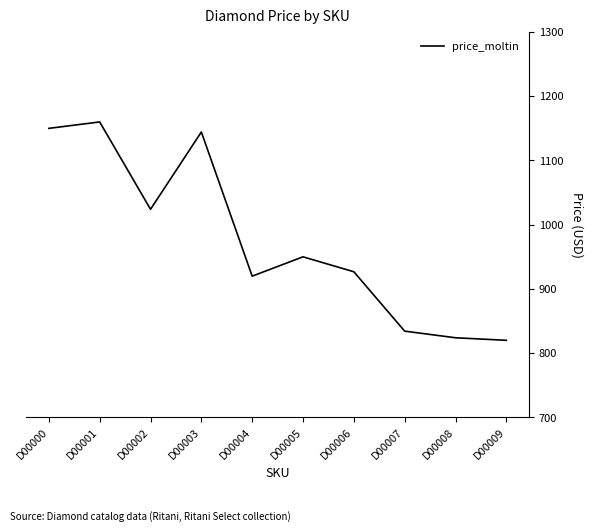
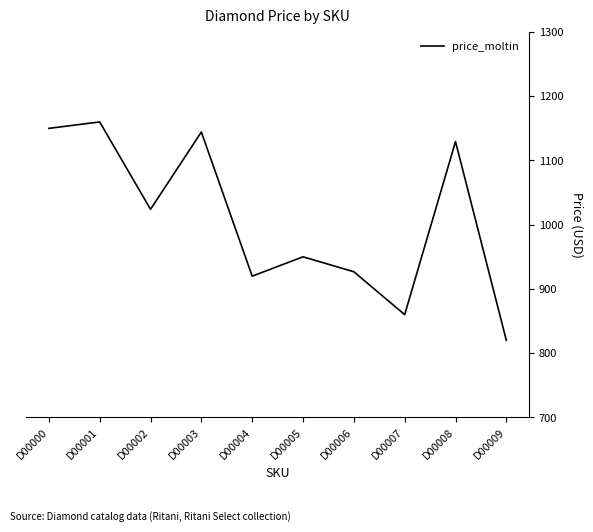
  {
    "D00000": 1150,
    "D00001": 1160,
    "D00002": 1020,
    "D00003": 1140,
    "D00004": 920,
    "D00005": 950,
    "D00006": 930,
-   "D00007": 830,
-   "D00008": 820,
+   "D00007": 860,
+   "D00008": 1130,
    "D00009": 820
  }
